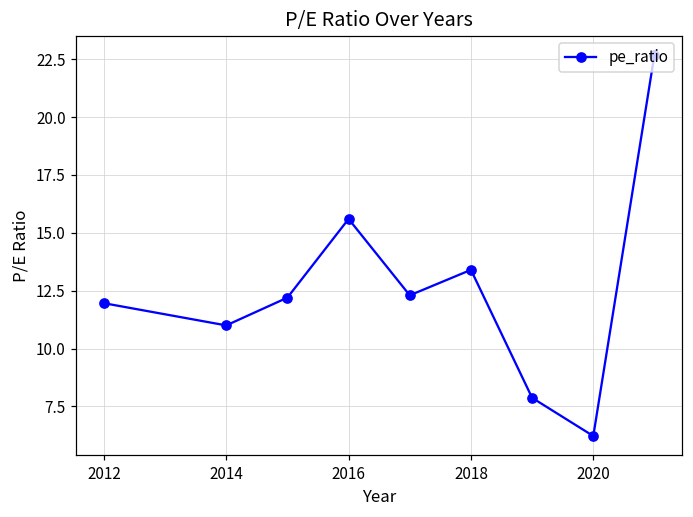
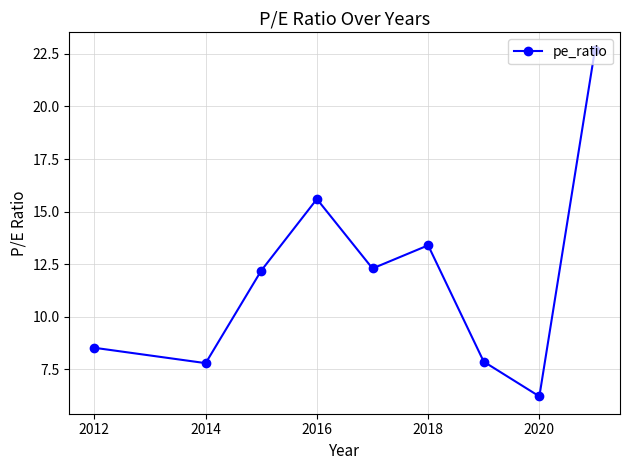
  {
-   "2012": 12.0,
-   "2014": 11.0,
+   "2012": 8.5,
+   "2014": 7.8,
    "2016": 15.6,
    "2018": 13.4,
    "2020": 6.2
  }
